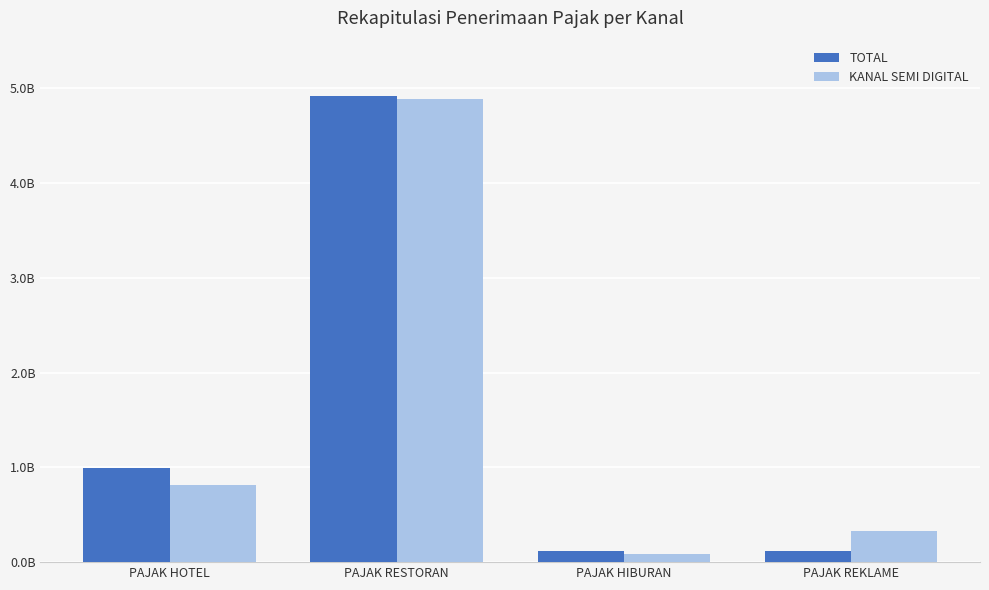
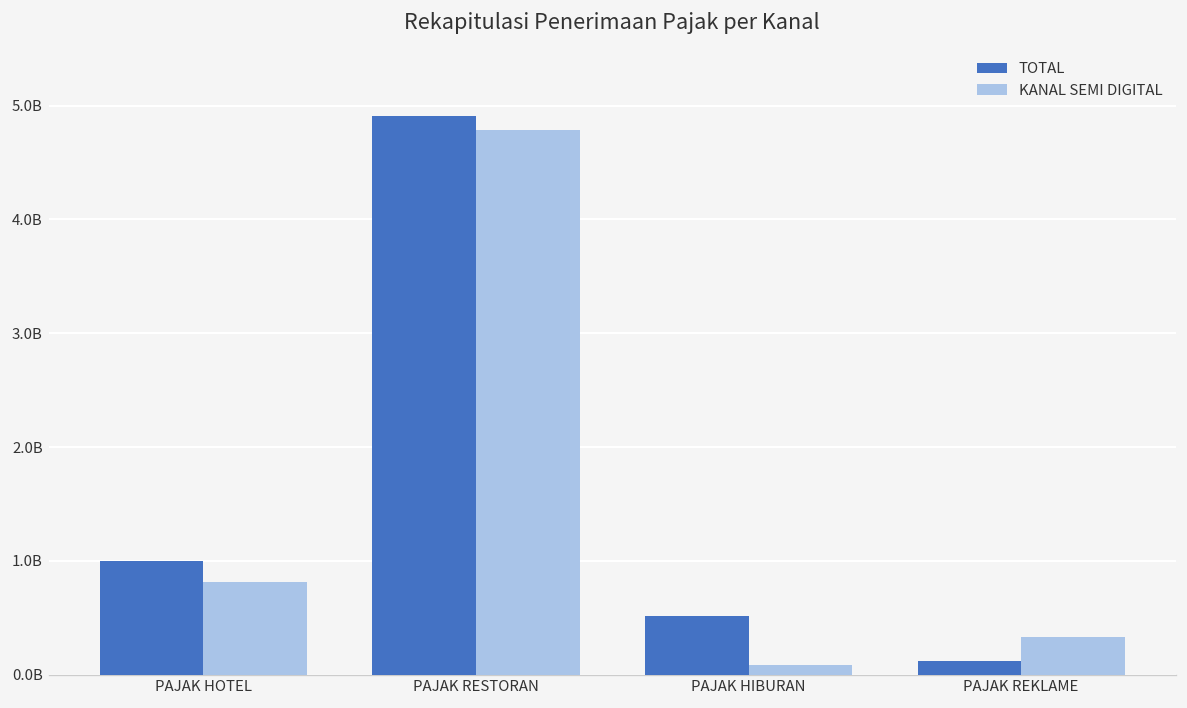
  {
    "TOTAL": {
      "PAJAK HOTEL": 1000000000,
      "PAJAK RESTORAN": 4900000000,
-     "PAJAK HIBURAN": 100000000,
+     "PAJAK HIBURAN": 500000000,
      "PAJAK REKLAME": 100000000
    },
    "KANAL SEMI DIGITAL": {
      "PAJAK HOTEL": 800000000,
-     "PAJAK RESTORAN": 4900000000,
+     "PAJAK RESTORAN": 4800000000,
      "PAJAK HIBURAN": 100000000,
      "PAJAK REKLAME": 300000000
    }
  }
